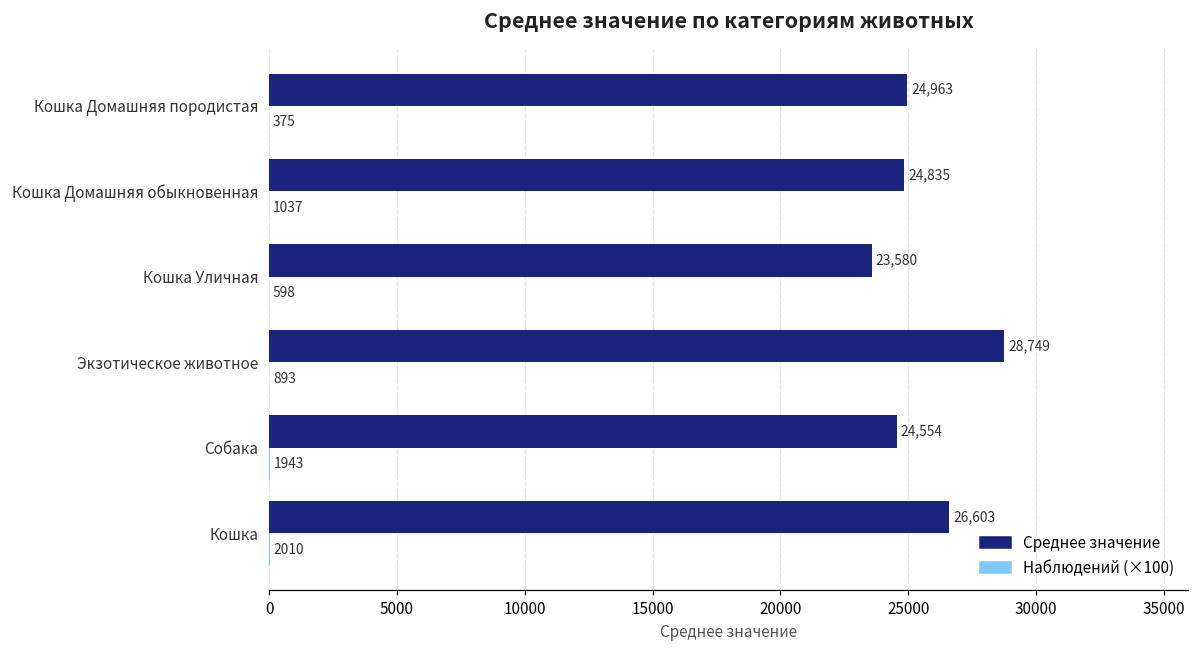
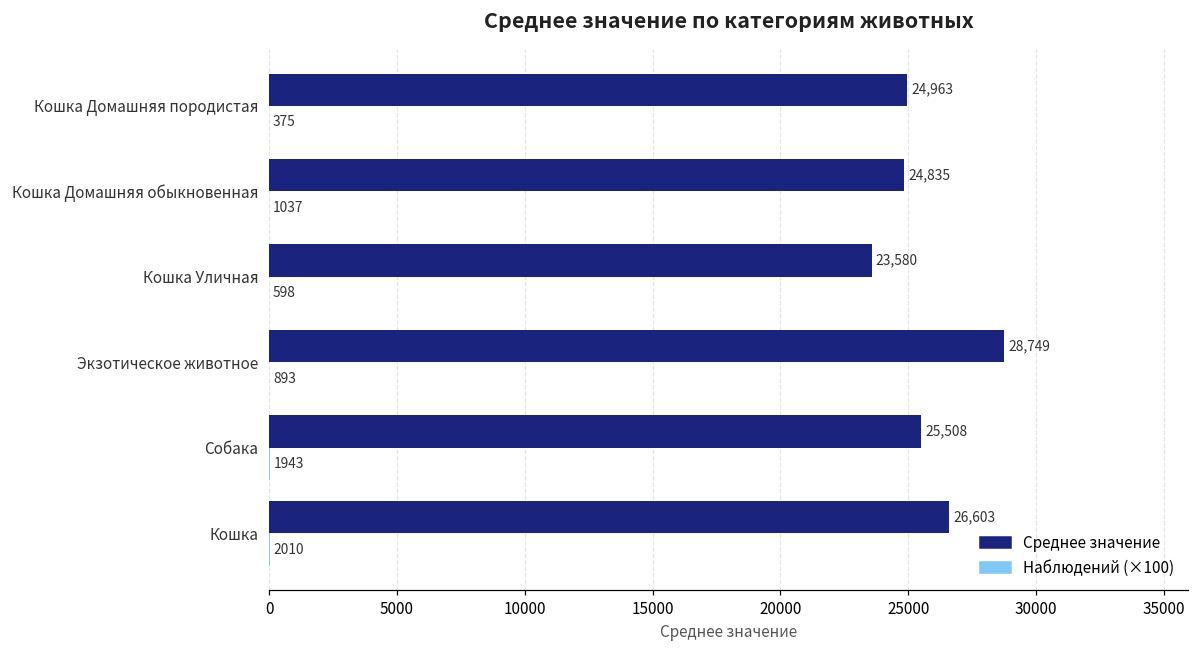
  {
    "Среднее значение": {
      "Кошка Домашняя породистая": "24,963",
      "Кошка Домашняя обыкновенная": "24,835",
      "Кошка Уличная": "23,580",
      "Экзотическое животное": "28,749",
-     "Собака": "24,554",
+     "Собака": "25,508",
      "Кошка": "26,603"
    }
  }
